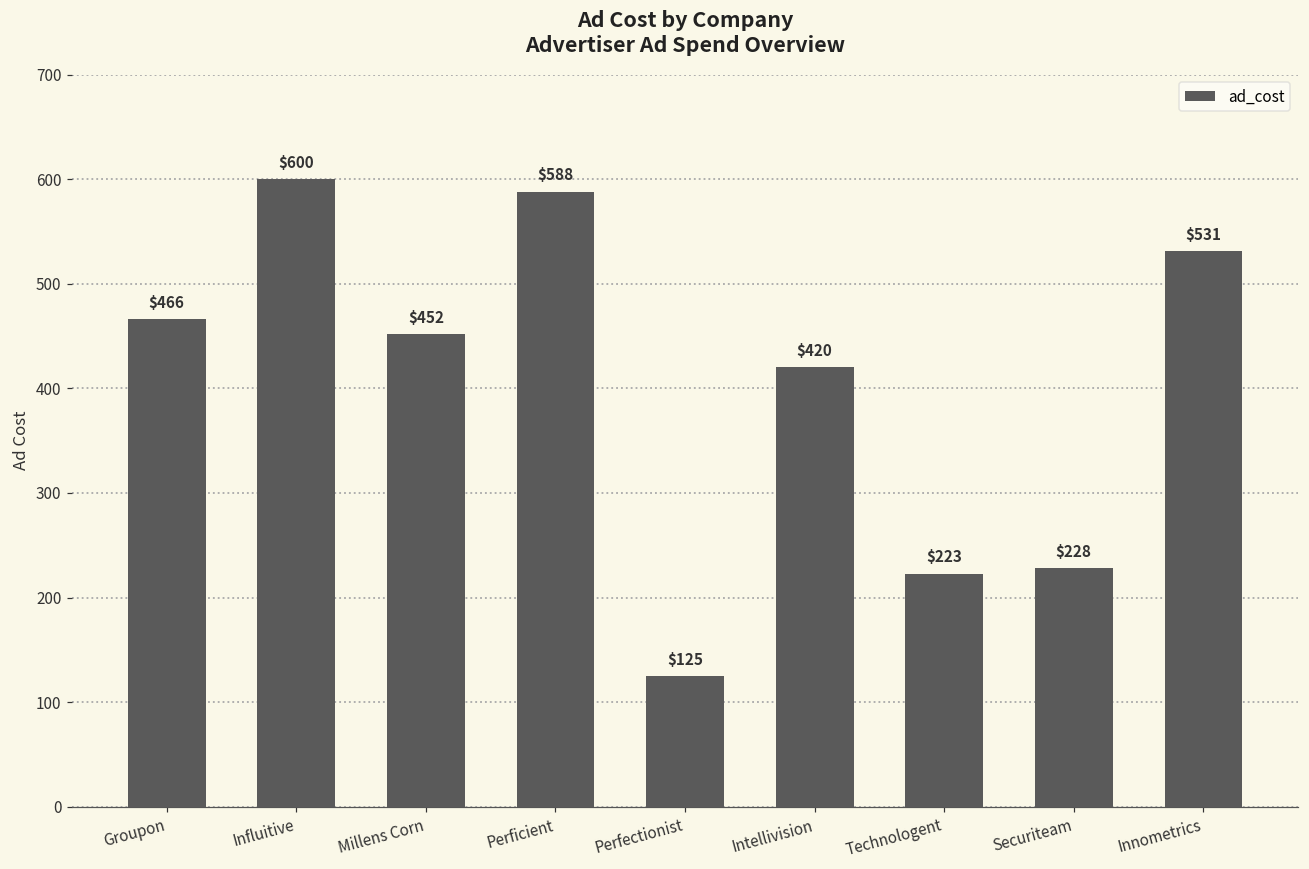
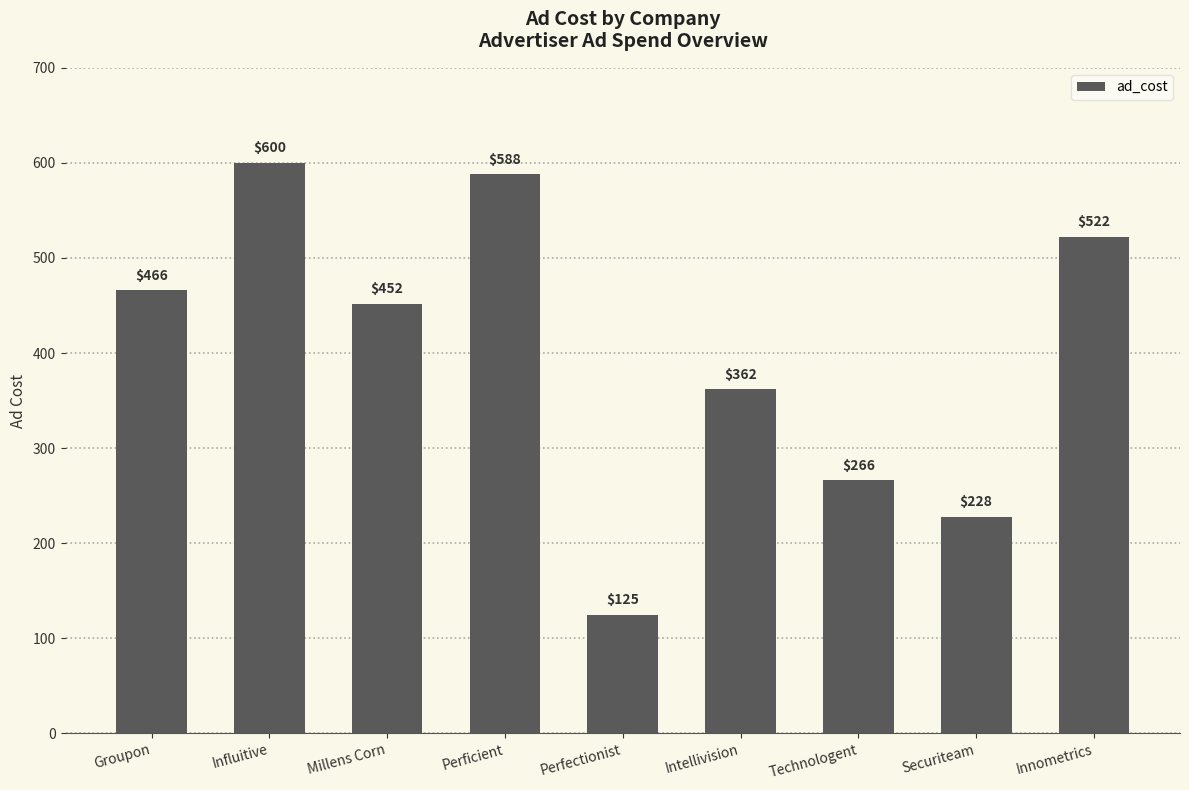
  {
    "Groupon": "$466",
    "Influitive": "$600",
    "Millens Corn": "$452",
    "Perficient": "$588",
    "Perfectionist": "$125",
-   "Intellivision": "$420",
-   "Technologent": "$223",
+   "Intellivision": "$362",
+   "Technologent": "$266",
    "Securiteam": "$228",
-   "Innometrics": "$531"
+   "Innometrics": "$522"
  }
